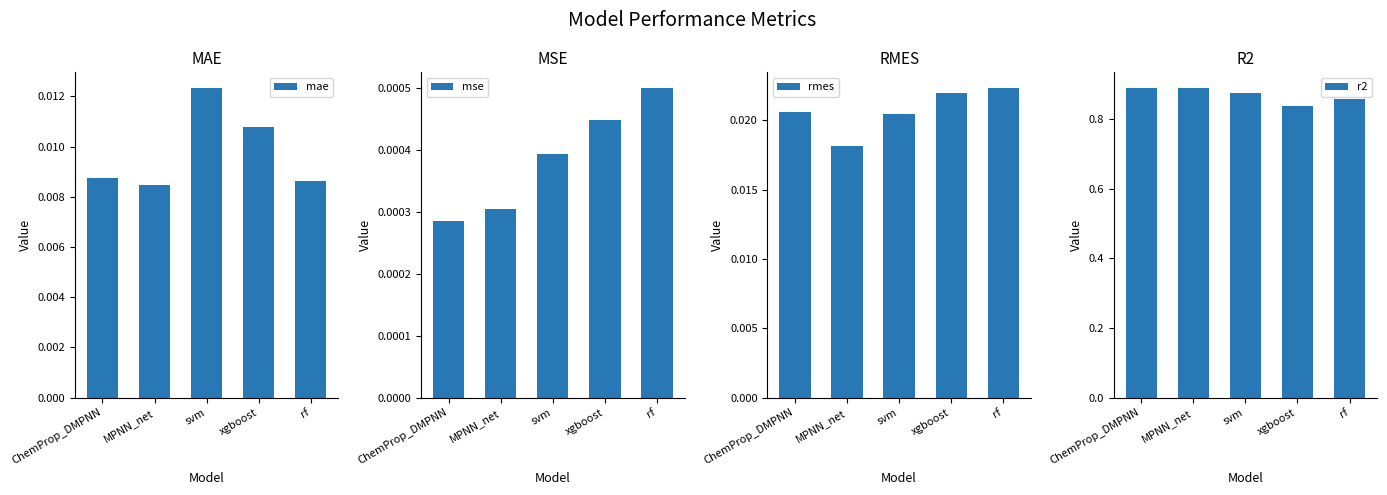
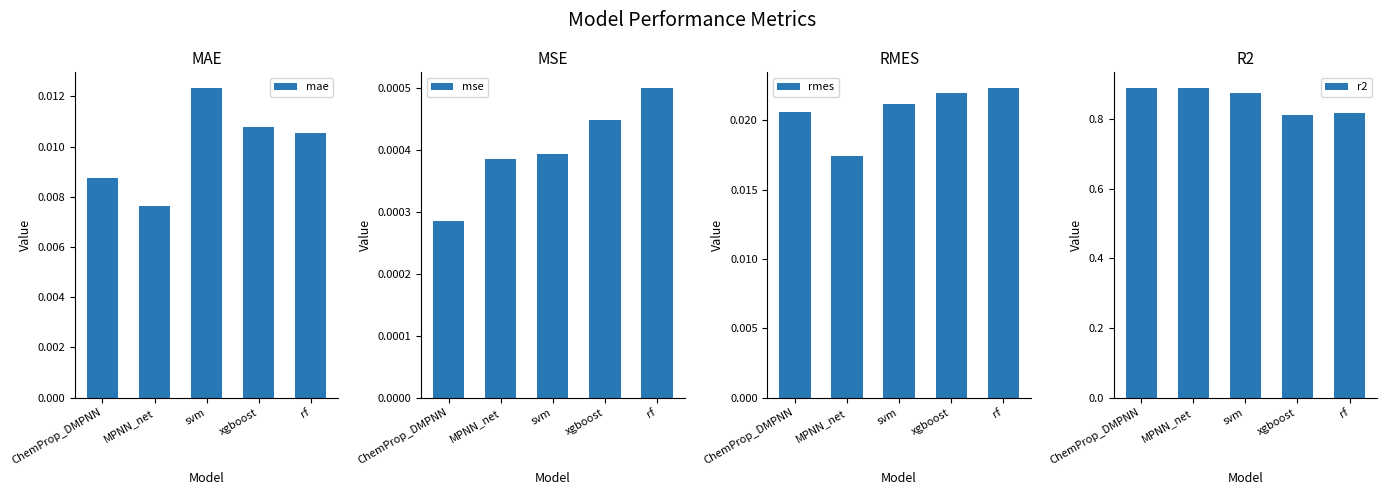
  {
    "MAE": {
      "ChemProp_DMPNN": 0.0087,
-     "MPNN_net": 0.0085,
+     "MPNN_net": 0.0076,
      "svm": 0.0123,
      "xgboost": 0.0108,
-     "rf": 0.0086
+     "rf": 0.0106
    },
    "MSE": {
      "ChemProp_DMPNN": 0.00029,
-     "MPNN_net": 0.00030,
+     "MPNN_net": 0.00039,
      "svm": 0.00039,
      "xgboost": 0.00045,
      "rf": 0.00050
    },
    "RMES": {
      "ChemProp_DMPNN": 0.0206,
-     "MPNN_net": 0.0182,
-     "svm": 0.0205,
+     "MPNN_net": 0.0174,
+     "svm": 0.0212,
      "xgboost": 0.0220,
      "rf": 0.0224
    },
    "R2": {
      "ChemProp_DMPNN": 0.89,
      "MPNN_net": 0.89,
      "svm": 0.88,
-     "xgboost": 0.84,
-     "rf": 0.86
+     "xgboost": 0.81,
+     "rf": 0.82
    }
  }
